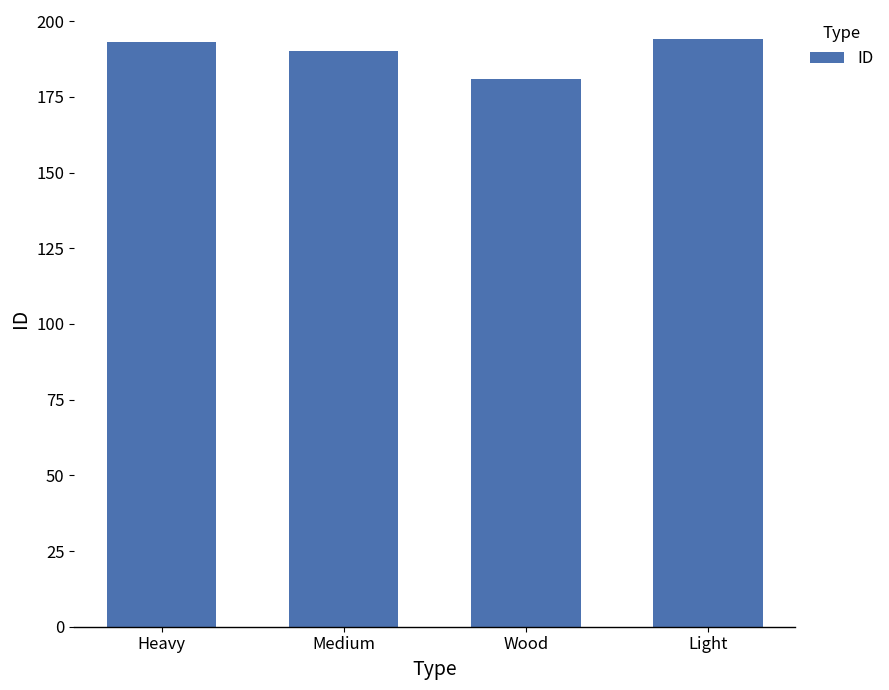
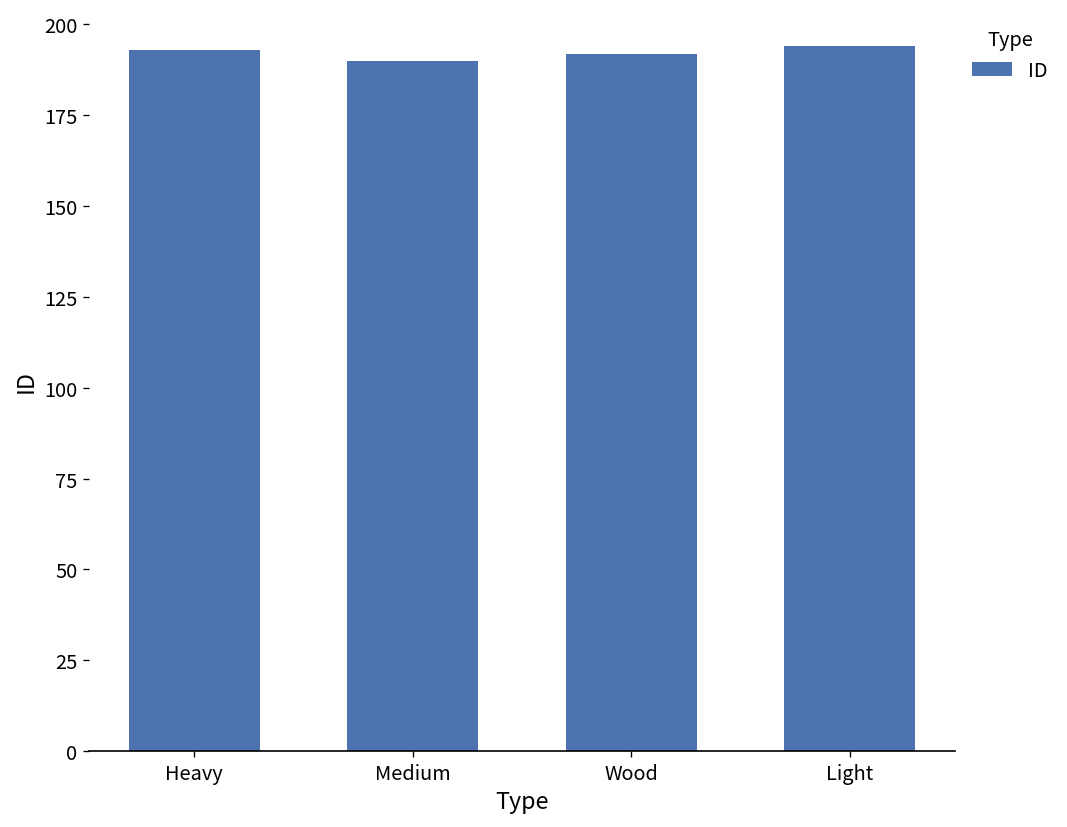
  {
    "Heavy": 193,
    "Medium": 190,
-   "Wood": 181,
+   "Wood": 192,
    "Light": 194
  }
